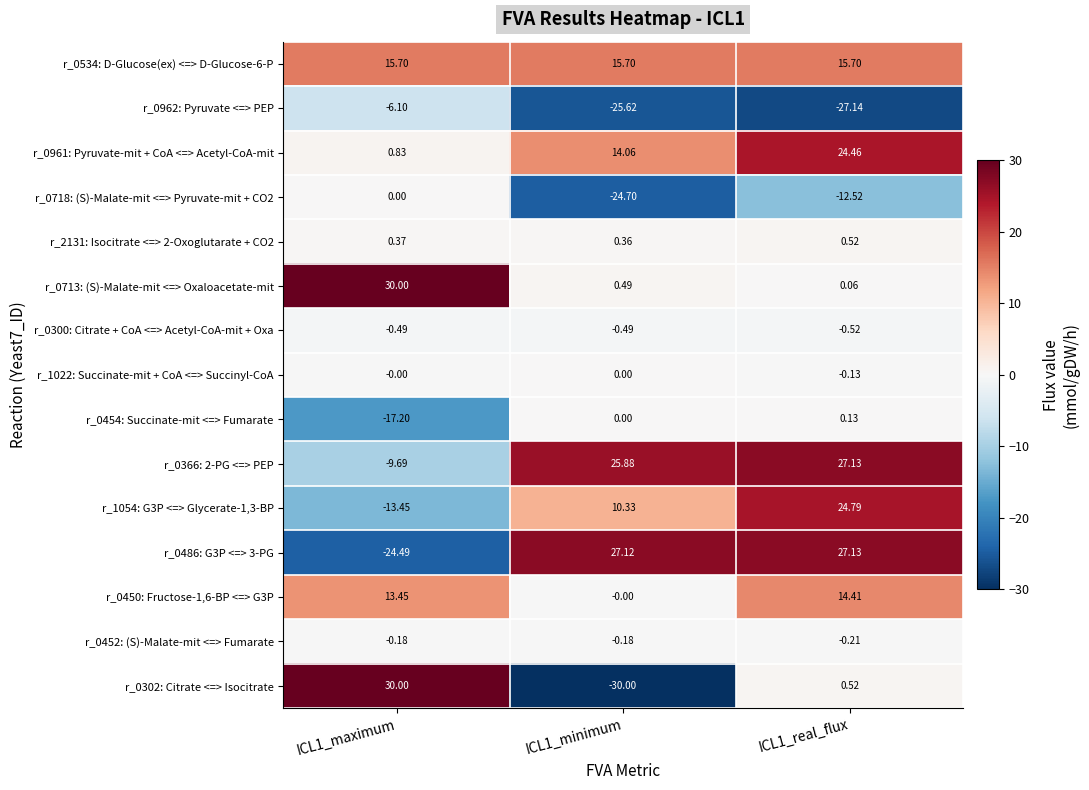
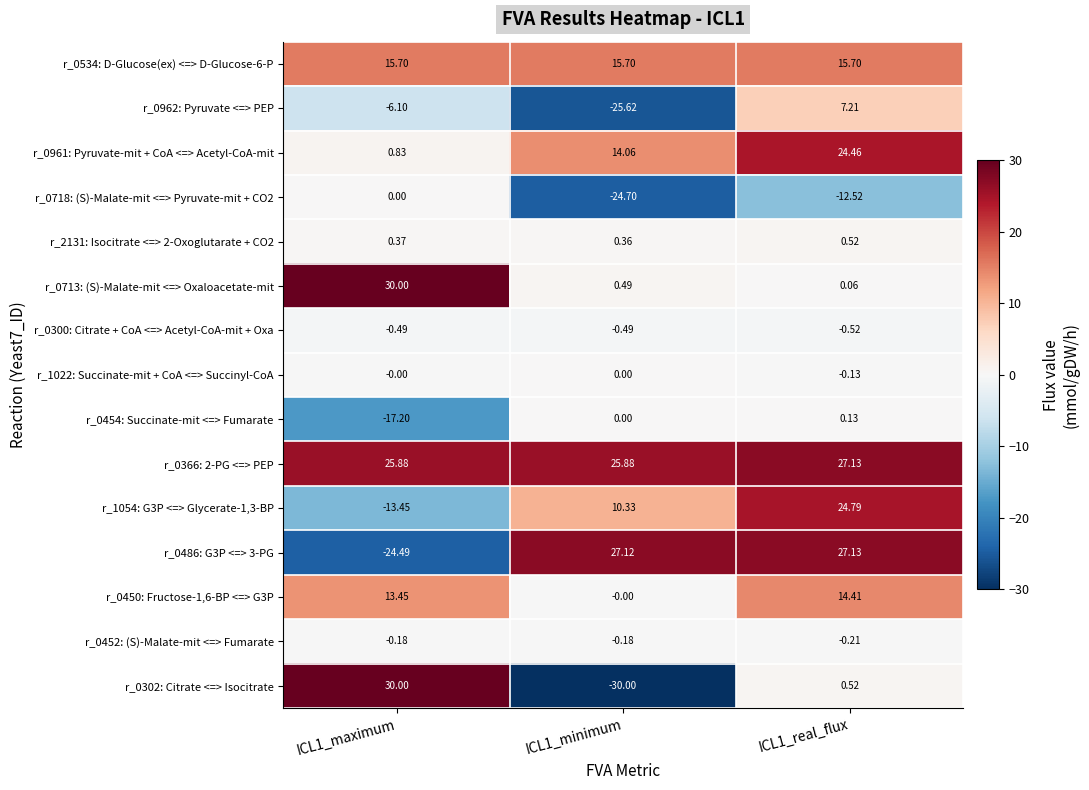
  {
    "r_0534: D-Glucose(ex) <=> D-Glucose-6-P": {
      "ICL1_maximum": 15.70,
      "ICL1_minimum": 15.70,
      "ICL1_real_flux": 15.70
    },
    "r_0962: Pyruvate <=> PEP": {
      "ICL1_maximum": -6.10,
      "ICL1_minimum": -25.62,
-     "ICL1_real_flux": -27.14
+     "ICL1_real_flux": 7.21
    },
    "r_0961: Pyruvate-mit + CoA <=> Acetyl-CoA-mit": {
      "ICL1_maximum": 0.83,
      "ICL1_minimum": 14.06,
      "ICL1_real_flux": 24.46
    },
    "r_0718: (S)-Malate-mit <=> Pyruvate-mit + CO2": {
      "ICL1_maximum": 0.00,
      "ICL1_minimum": -24.70,
      "ICL1_real_flux": -12.52
    },
    "r_2131: Isocitrate <=> 2-Oxoglutarate + CO2": {
      "ICL1_maximum": 0.37,
      "ICL1_minimum": 0.36,
      "ICL1_real_flux": 0.52
    },
    "r_0713: (S)-Malate-mit <=> Oxaloacetate-mit": {
      "ICL1_maximum": 30.00,
      "ICL1_minimum": 0.49,
      "ICL1_real_flux": 0.06
    },
    "r_0300: Citrate + CoA <=> Acetyl-CoA-mit + Oxa": {
      "ICL1_maximum": -0.49,
      "ICL1_minimum": -0.49,
      "ICL1_real_flux": -0.52
    },
    "r_1022: Succinate-mit + CoA <=> Succinyl-CoA": {
      "ICL1_maximum": -0.00,
      "ICL1_minimum": 0.00,
      "ICL1_real_flux": -0.13
    },
    "r_0454: Succinate-mit <=> Fumarate": {
      "ICL1_maximum": -17.20,
      "ICL1_minimum": 0.00,
      "ICL1_real_flux": 0.13
    },
    "r_0366: 2-PG <=> PEP": {
-     "ICL1_maximum": -9.69,
+     "ICL1_maximum": 25.88,
      "ICL1_minimum": 25.88,
      "ICL1_real_flux": 27.13
    },
    "r_1054: G3P <=> Glycerate-1,3-BP": {
      "ICL1_maximum": -13.45,
      "ICL1_minimum": 10.33,
      "ICL1_real_flux": 24.79
    },
    "r_0486: G3P <=> 3-PG": {
      "ICL1_maximum": -24.49,
      "ICL1_minimum": 27.12,
      "ICL1_real_flux": 27.13
    },
    "r_0450: Fructose-1,6-BP <=> G3P": {
      "ICL1_maximum": 13.45,
      "ICL1_minimum": -0.00,
      "ICL1_real_flux": 14.41
    },
    "r_0452: (S)-Malate-mit <=> Fumarate": {
      "ICL1_maximum": -0.18,
      "ICL1_minimum": -0.18,
      "ICL1_real_flux": -0.21
    },
    "r_0302: Citrate <=> Isocitrate": {
      "ICL1_maximum": 30.00,
      "ICL1_minimum": -30.00,
      "ICL1_real_flux": 0.52
    }
  }
